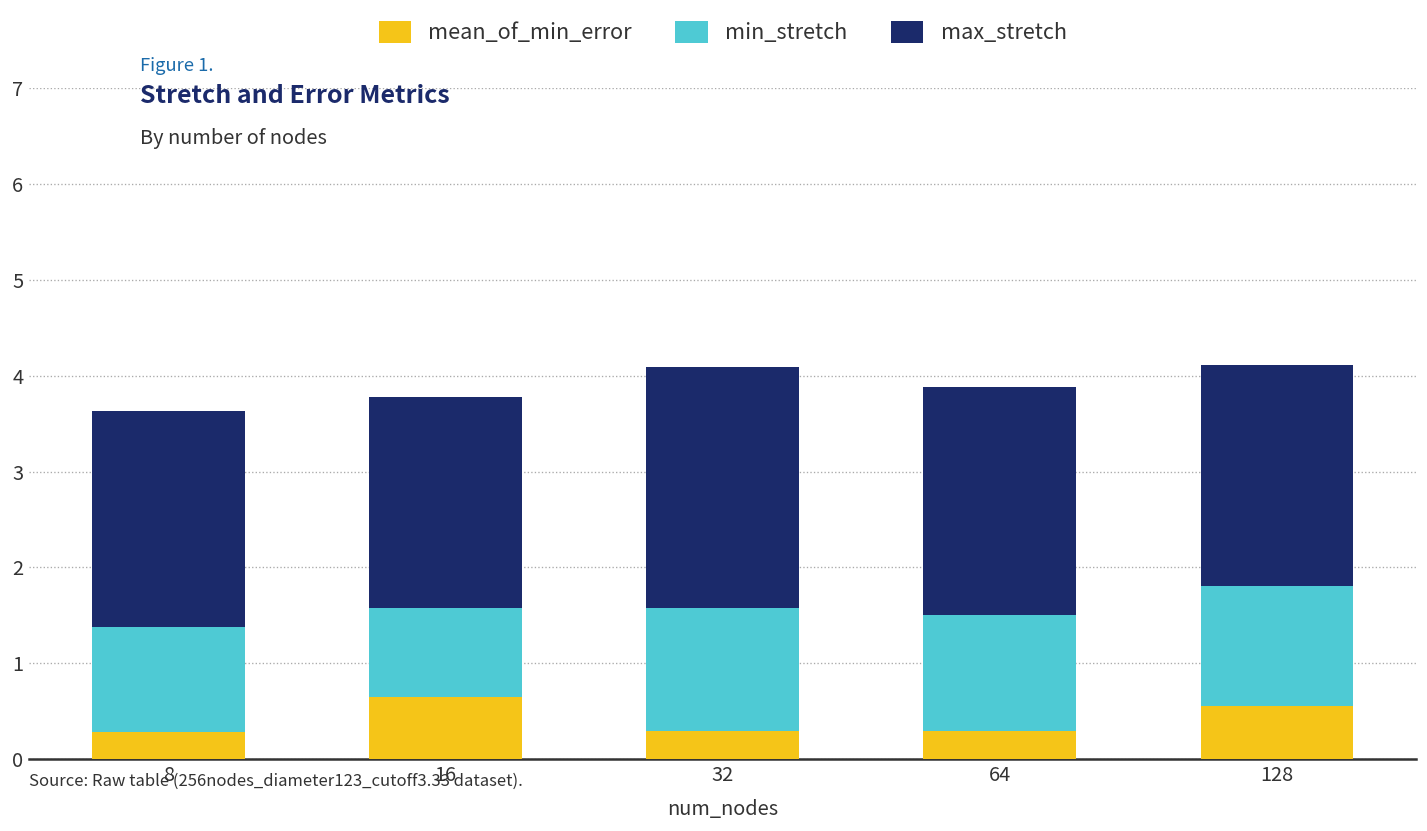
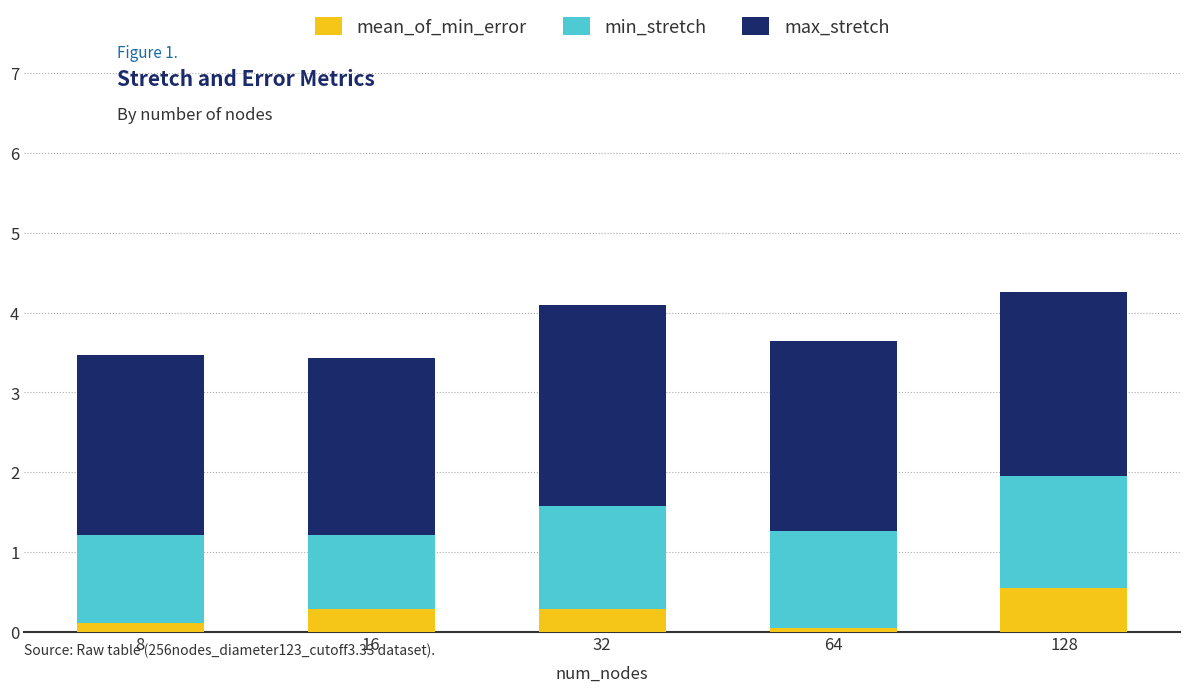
  {
    "mean_of_min_error": {
-     "8": 0.3,
-     "16": 0.6,
+     "8": 0.1,
+     "16": 0.3,
      "32": 0.3,
-     "64": 0.3,
+     "64": 0.1,
      "128": 0.6
    },
    "min_stretch": {
      "8": 1.1,
      "16": 0.9,
      "32": 1.3,
      "64": 1.2,
-     "128": 1.3
+     "128": 1.4
    },
    "max_stretch": {
      "8": 2.3,
      "16": 2.2,
      "32": 2.5,
      "64": 2.4,
      "128": 2.3
    }
  }
